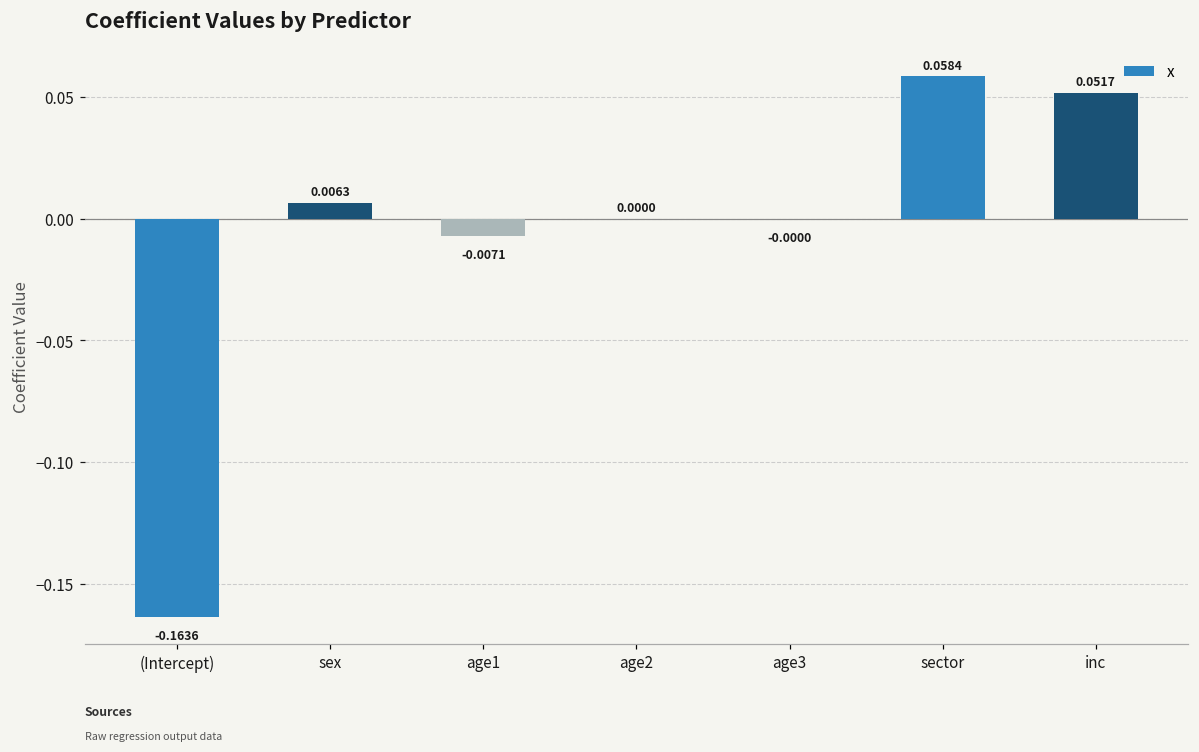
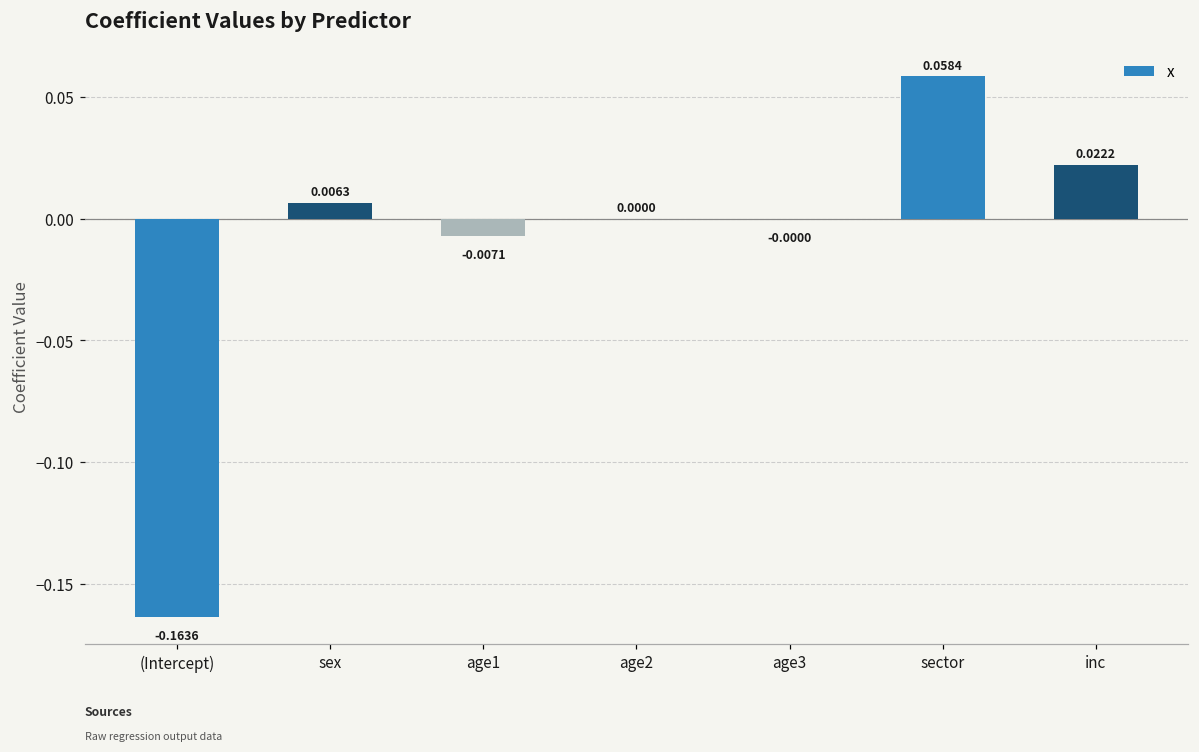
  {
    "(Intercept)": -0.1636,
    "sex": 0.0063,
    "age1": -0.0071,
    "age2": 0.0000,
    "age3": -0.0000,
    "sector": 0.0584,
-   "inc": 0.0517
+   "inc": 0.0222
  }
